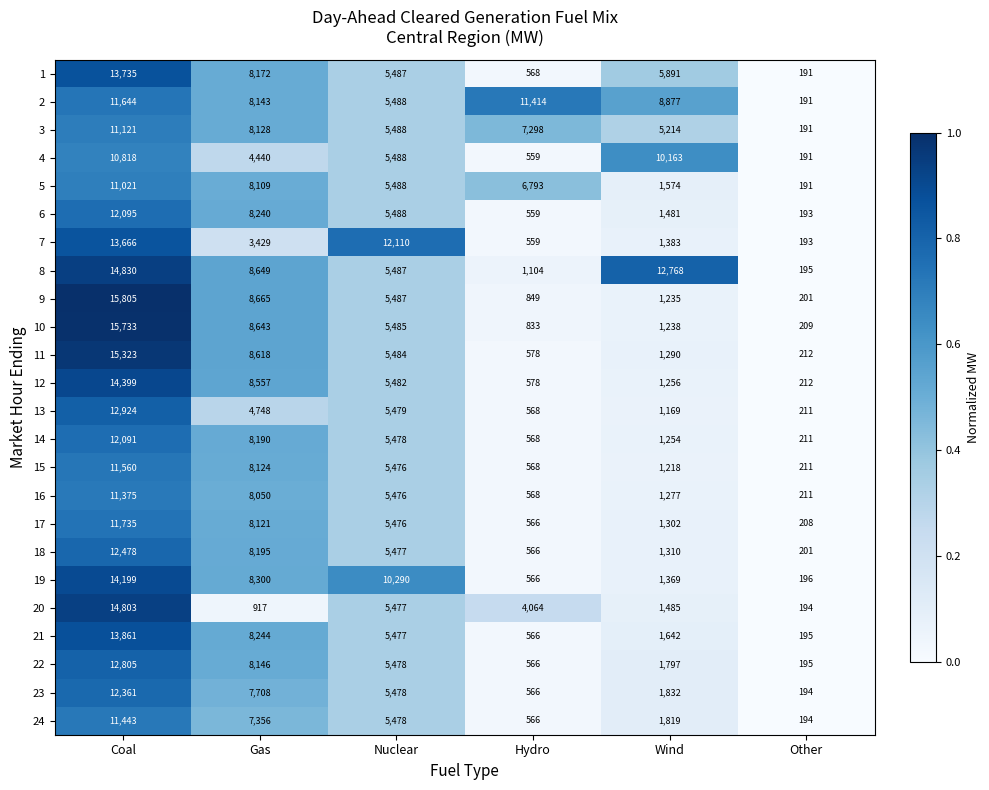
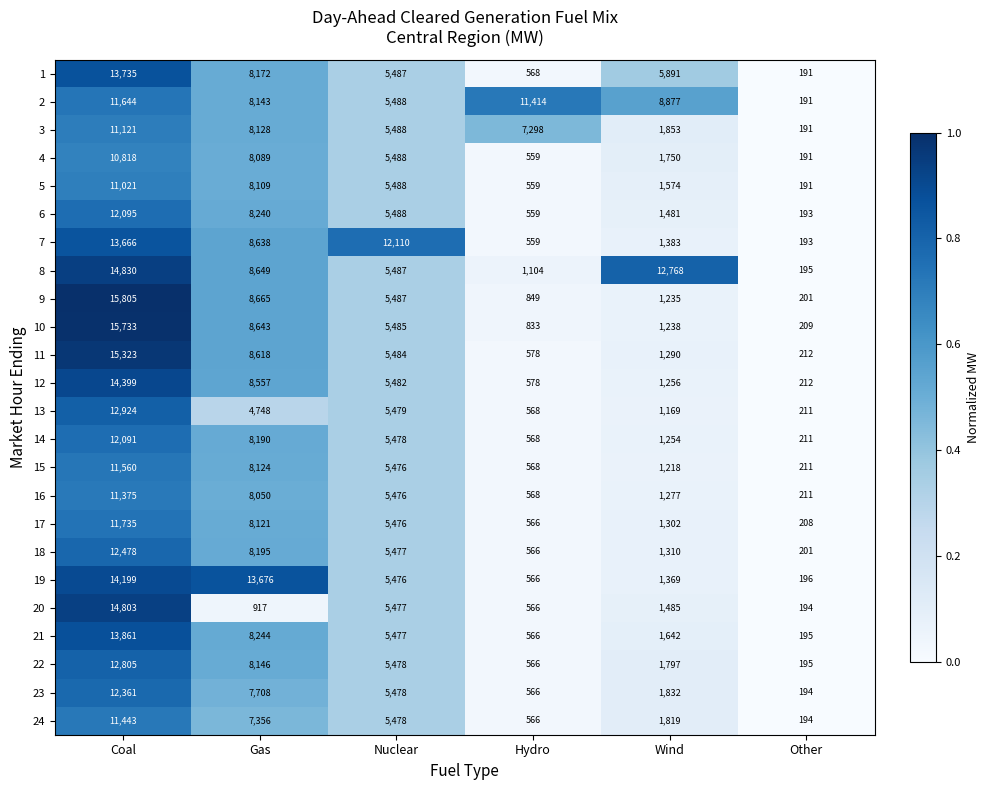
  {
    "1": {
      "Coal": "13,735",
      "Gas": "8,172",
      "Nuclear": "5,487",
      "Hydro": "568",
      "Wind": "5,891",
      "Other": "191"
    },
    "2": {
      "Coal": "11,644",
      "Gas": "8,143",
      "Nuclear": "5,488",
      "Hydro": "11,414",
      "Wind": "8,877",
      "Other": "191"
    },
    "3": {
      "Coal": "11,121",
      "Gas": "8,128",
      "Nuclear": "5,488",
      "Hydro": "7,298",
-     "Wind": "5,214",
+     "Wind": "1,853",
      "Other": "191"
    },
    "4": {
      "Coal": "10,818",
-     "Gas": "4,440",
+     "Gas": "8,089",
      "Nuclear": "5,488",
      "Hydro": "559",
-     "Wind": "10,163",
+     "Wind": "1,750",
      "Other": "191"
    },
    "5": {
      "Coal": "11,021",
      "Gas": "8,109",
      "Nuclear": "5,488",
-     "Hydro": "6,793",
+     "Hydro": "559",
      "Wind": "1,574",
      "Other": "191"
    },
    "6": {
      "Coal": "12,095",
      "Gas": "8,240",
      "Nuclear": "5,488",
      "Hydro": "559",
      "Wind": "1,481",
      "Other": "193"
    },
    "7": {
      "Coal": "13,666",
-     "Gas": "3,429",
+     "Gas": "8,638",
      "Nuclear": "12,110",
      "Hydro": "559",
      "Wind": "1,383",
      "Other": "193"
    },
    "8": {
      "Coal": "14,830",
      "Gas": "8,649",
      "Nuclear": "5,487",
      "Hydro": "1,104",
      "Wind": "12,768",
      "Other": "195"
    },
    "9": {
      "Coal": "15,805",
      "Gas": "8,665",
      "Nuclear": "5,487",
      "Hydro": "849",
      "Wind": "1,235",
      "Other": "201"
    },
    "10": {
      "Coal": "15,733",
      "Gas": "8,643",
      "Nuclear": "5,485",
      "Hydro": "833",
      "Wind": "1,238",
      "Other": "209"
    },
    "11": {
      "Coal": "15,323",
      "Gas": "8,618",
      "Nuclear": "5,484",
      "Hydro": "578",
      "Wind": "1,290",
      "Other": "212"
    },
    "12": {
      "Coal": "14,399",
      "Gas": "8,557",
      "Nuclear": "5,482",
      "Hydro": "578",
      "Wind": "1,256",
      "Other": "212"
    },
    "13": {
      "Coal": "12,924",
      "Gas": "4,748",
      "Nuclear": "5,479",
      "Hydro": "568",
      "Wind": "1,169",
      "Other": "211"
    },
    "14": {
      "Coal": "12,091",
      "Gas": "8,190",
      "Nuclear": "5,478",
      "Hydro": "568",
      "Wind": "1,254",
      "Other": "211"
    },
    "15": {
      "Coal": "11,560",
      "Gas": "8,124",
      "Nuclear": "5,476",
      "Hydro": "568",
      "Wind": "1,218",
      "Other": "211"
    },
    "16": {
      "Coal": "11,375",
      "Gas": "8,050",
      "Nuclear": "5,476",
      "Hydro": "568",
      "Wind": "1,277",
      "Other": "211"
    },
    "17": {
      "Coal": "11,735",
      "Gas": "8,121",
      "Nuclear": "5,476",
      "Hydro": "566",
      "Wind": "1,302",
      "Other": "208"
    },
    "18": {
      "Coal": "12,478",
      "Gas": "8,195",
      "Nuclear": "5,477",
      "Hydro": "566",
      "Wind": "1,310",
      "Other": "201"
    },
    "19": {
      "Coal": "14,199",
-     "Gas": "8,300",
-     "Nuclear": "10,290",
+     "Gas": "13,676",
+     "Nuclear": "5,476",
      "Hydro": "566",
      "Wind": "1,369",
      "Other": "196"
    },
    "20": {
      "Coal": "14,803",
      "Gas": "917",
      "Nuclear": "5,477",
-     "Hydro": "4,064",
+     "Hydro": "566",
      "Wind": "1,485",
      "Other": "194"
    },
    "21": {
      "Coal": "13,861",
      "Gas": "8,244",
      "Nuclear": "5,477",
      "Hydro": "566",
      "Wind": "1,642",
      "Other": "195"
    },
    "22": {
      "Coal": "12,805",
      "Gas": "8,146",
      "Nuclear": "5,478",
      "Hydro": "566",
      "Wind": "1,797",
      "Other": "195"
    },
    "23": {
      "Coal": "12,361",
      "Gas": "7,708",
      "Nuclear": "5,478",
      "Hydro": "566",
      "Wind": "1,832",
      "Other": "194"
    },
    "24": {
      "Coal": "11,443",
      "Gas": "7,356",
      "Nuclear": "5,478",
      "Hydro": "566",
      "Wind": "1,819",
      "Other": "194"
    }
  }
